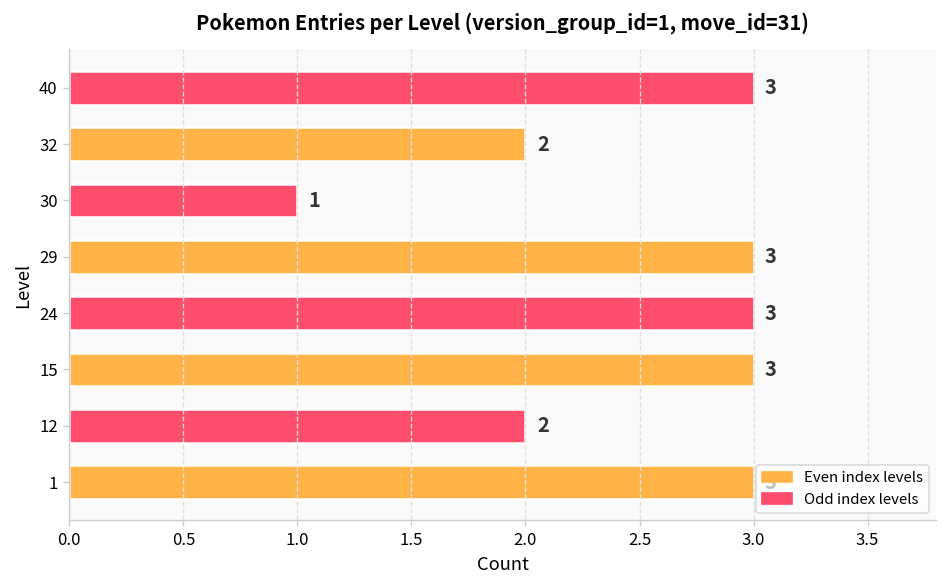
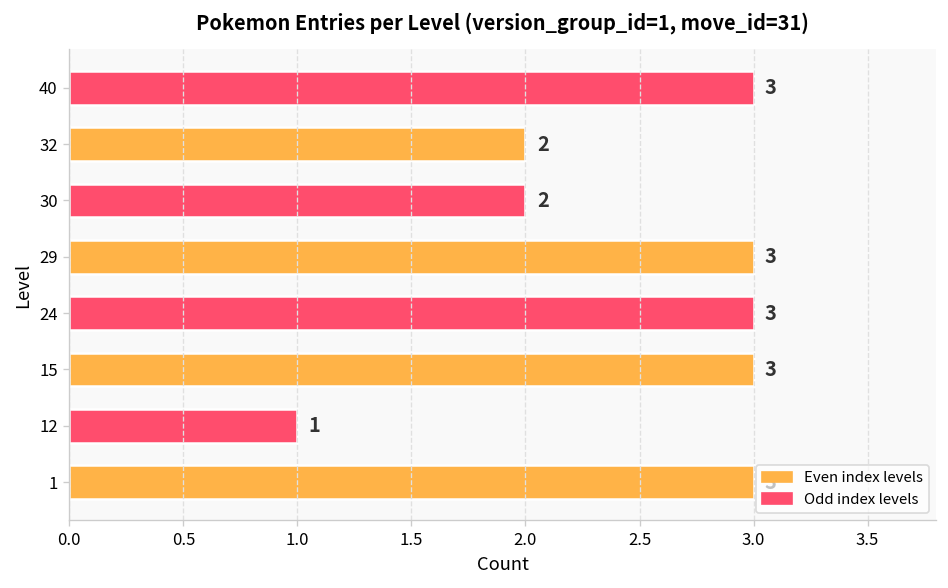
  {
    "40": 3,
    "32": 2,
-   "30": 1,
+   "30": 2,
    "29": 3,
    "24": 3,
    "15": 3,
-   "12": 2
+   "12": 1
  }
